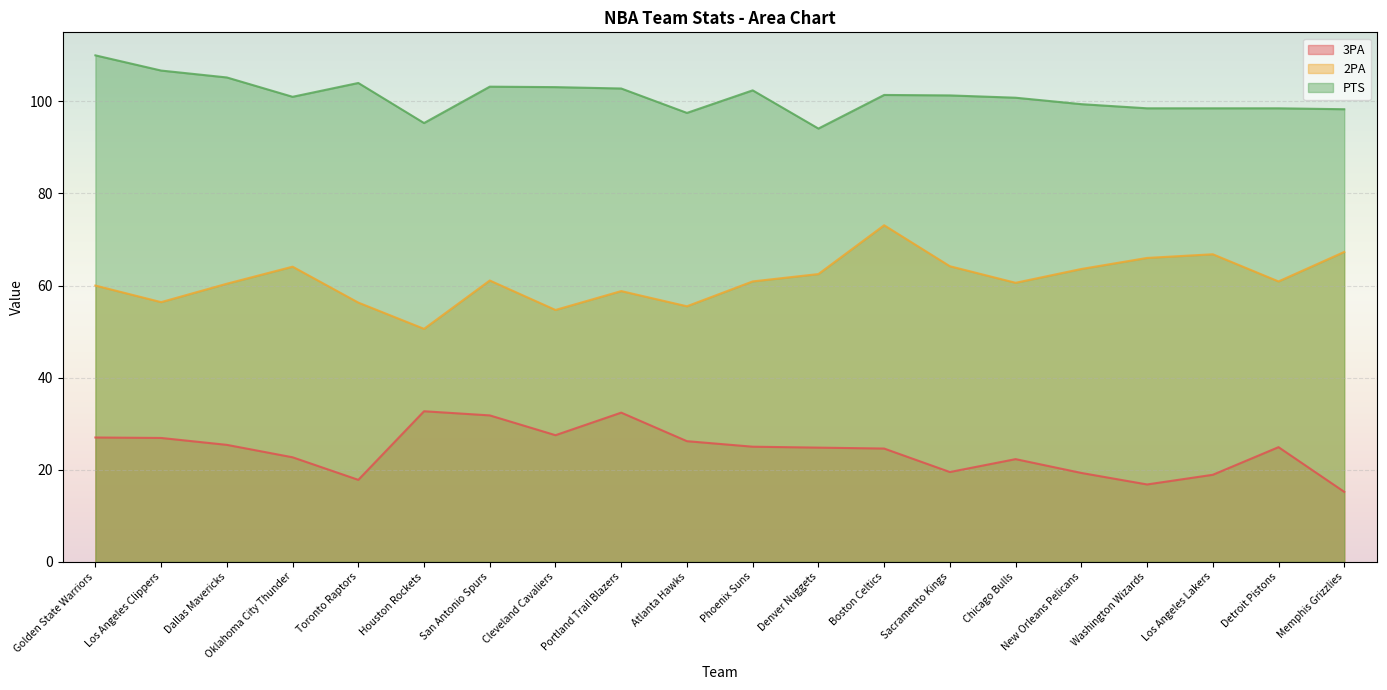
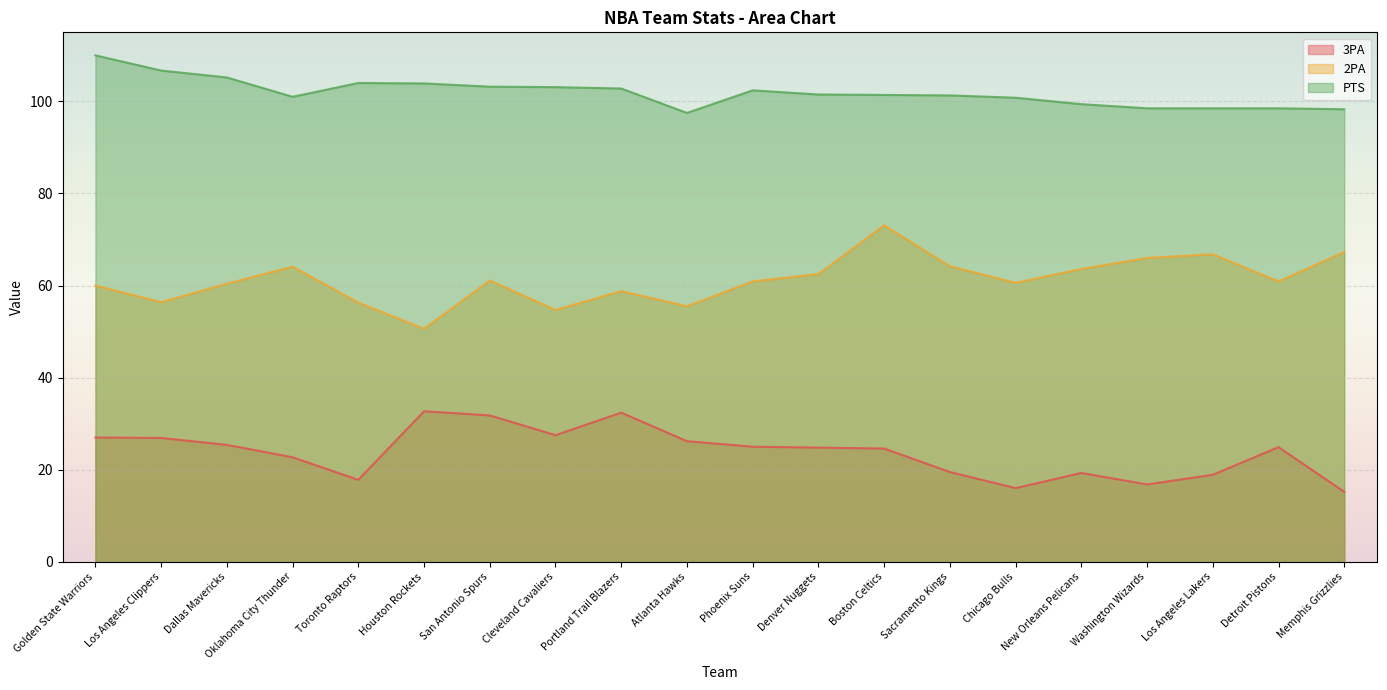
  {
    "3PA": {
      "Golden State Warriors": 27,
      "Los Angeles Clippers": 27,
      "Dallas Mavericks": 25,
      "Oklahoma City Thunder": 23,
      "Toronto Raptors": 18,
      "Houston Rockets": 33,
      "San Antonio Spurs": 32,
      "Cleveland Cavaliers": 28,
      "Portland Trail Blazers": 32,
      "Atlanta Hawks": 26,
      "Phoenix Suns": 25,
      "Denver Nuggets": 25,
      "Boston Celtics": 25,
      "Sacramento Kings": 20,
-     "Chicago Bulls": 22,
+     "Chicago Bulls": 16,
      "New Orleans Pelicans": 19,
      "Washington Wizards": 17,
      "Los Angeles Lakers": 19,
      "Detroit Pistons": 25,
      "Memphis Grizzlies": 15
    },
    "2PA": {
      "Golden State Warriors": 60,
      "Los Angeles Clippers": 56,
      "Dallas Mavericks": 60,
      "Oklahoma City Thunder": 64,
      "Toronto Raptors": 56,
      "Houston Rockets": 51,
      "San Antonio Spurs": 61,
      "Cleveland Cavaliers": 55,
      "Portland Trail Blazers": 59,
      "Atlanta Hawks": 56,
      "Phoenix Suns": 61,
      "Denver Nuggets": 63,
      "Boston Celtics": 73,
      "Sacramento Kings": 64,
      "Chicago Bulls": 61,
      "New Orleans Pelicans": 64,
      "Washington Wizards": 66,
      "Los Angeles Lakers": 67,
      "Detroit Pistons": 61,
      "Memphis Grizzlies": 67
    },
    "PTS": {
      "Golden State Warriors": 110,
      "Los Angeles Clippers": 107,
      "Dallas Mavericks": 105,
      "Oklahoma City Thunder": 101,
      "Toronto Raptors": 104,
-     "Houston Rockets": 95,
+     "Houston Rockets": 104,
      "San Antonio Spurs": 103,
      "Cleveland Cavaliers": 103,
      "Portland Trail Blazers": 103,
      "Atlanta Hawks": 98,
      "Phoenix Suns": 102,
-     "Denver Nuggets": 94,
+     "Denver Nuggets": 102,
      "Boston Celtics": 101,
      "Sacramento Kings": 101,
      "Chicago Bulls": 101,
      "New Orleans Pelicans": 99,
      "Washington Wizards": 99,
      "Los Angeles Lakers": 99,
      "Detroit Pistons": 99,
      "Memphis Grizzlies": 98
    }
  }
